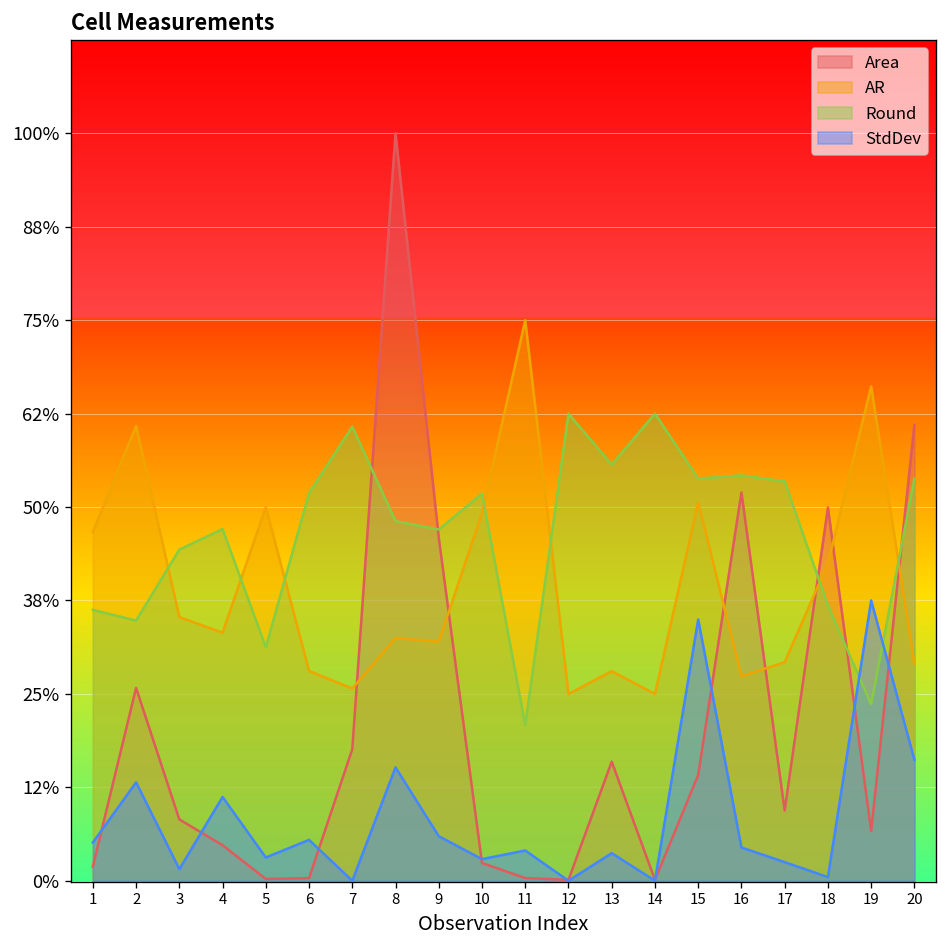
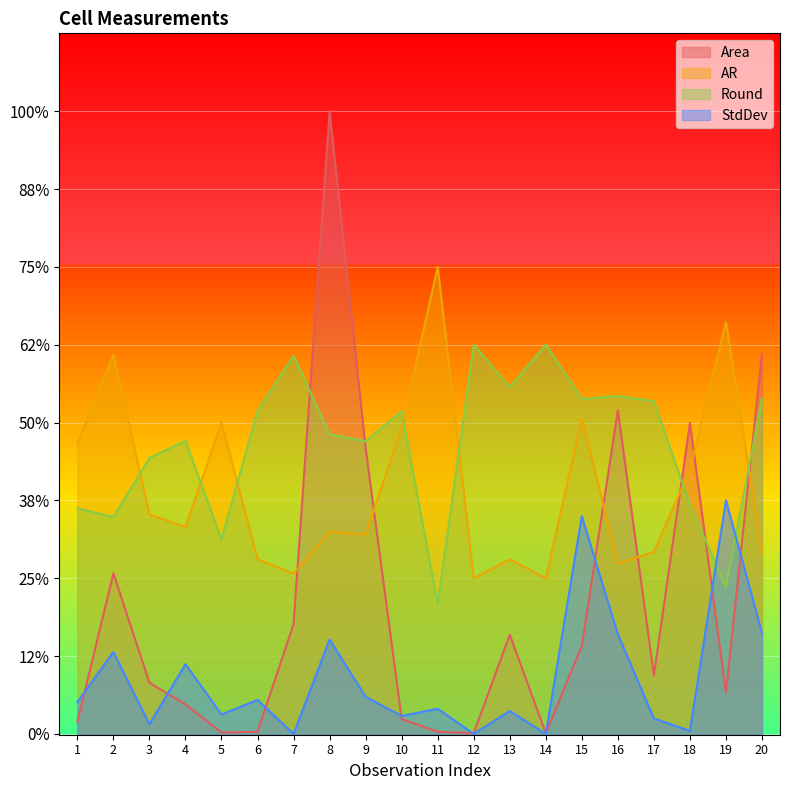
  {
    "Area": {
      "1": "2%",
      "2": "26%",
      "3": "8%",
      "4": "5%",
      "5": "0%",
      "6": "0%",
      "7": "18%",
      "8": "100%",
      "9": "46%",
      "10": "2%",
      "11": "0%",
      "13": "16%",
      "15": "14%",
      "16": "52%",
      "17": "9%",
      "18": "50%",
      "19": "7%",
      "20": "61%"
    },
    "AR": {
      "1": "47%",
      "2": "61%",
      "3": "35%",
      "4": "33%",
      "5": "50%",
      "6": "28%",
      "7": "26%",
      "8": "32%",
      "9": "32%",
      "10": "49%",
      "11": "75%",
      "12": "25%",
      "13": "28%",
      "14": "25%",
      "15": "51%",
      "16": "27%",
      "17": "29%",
      "18": "42%",
      "19": "66%",
      "20": "29%"
    },
    "Round": {
      "1": "36%",
      "2": "35%",
      "3": "44%",
      "4": "47%",
      "5": "31%",
      "6": "52%",
      "7": "61%",
      "8": "48%",
      "9": "47%",
      "10": "52%",
      "11": "21%",
      "12": "63%",
      "13": "56%",
      "14": "63%",
      "15": "54%",
      "16": "54%",
      "17": "53%",
      "18": "37%",
      "19": "24%",
      "20": "54%"
    },
    "StdDev": {
      "1": "5%",
      "2": "13%",
      "3": "2%",
      "4": "11%",
      "5": "3%",
      "6": "5%",
      "7": "0%",
      "8": "15%",
      "9": "6%",
      "10": "3%",
      "11": "4%",
      "13": "4%",
      "15": "35%",
-     "16": "4%",
+     "16": "16%",
      "17": "2%",
      "18": "0%",
      "19": "38%",
      "20": "16%"
    }
  }
